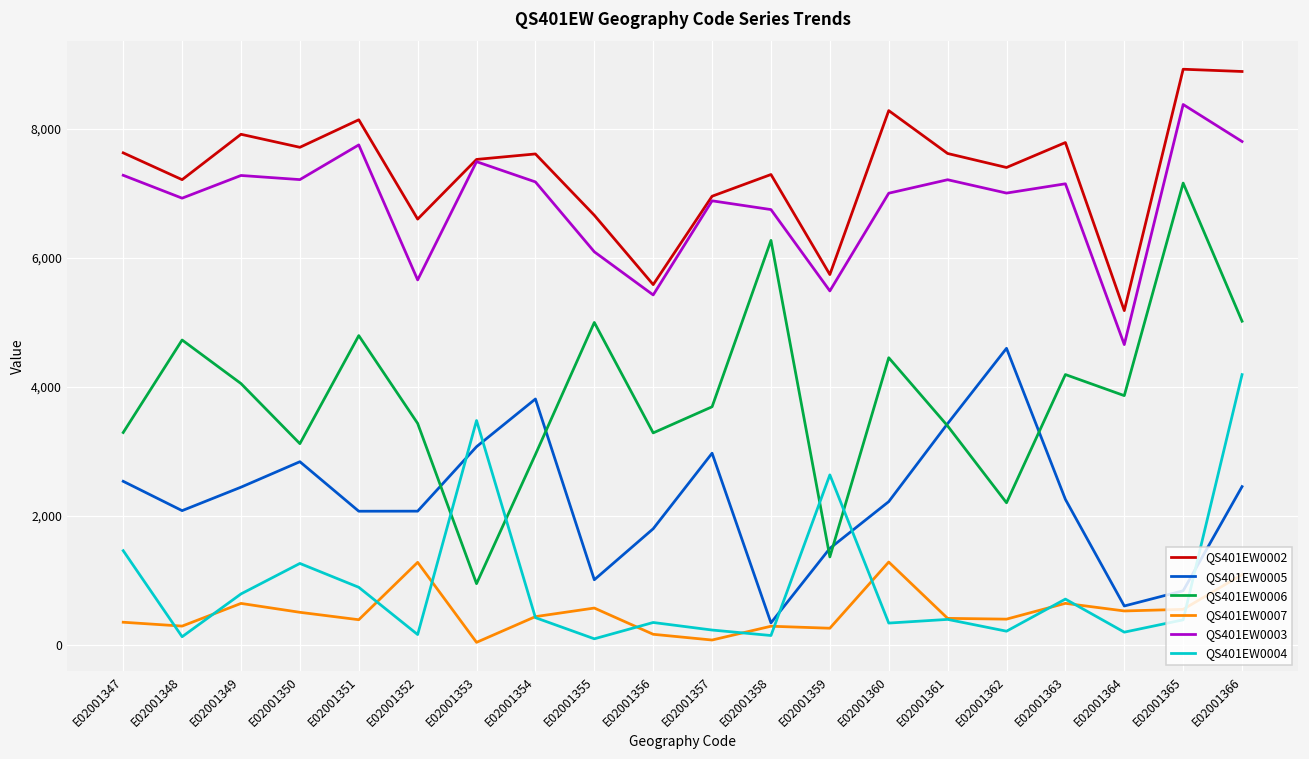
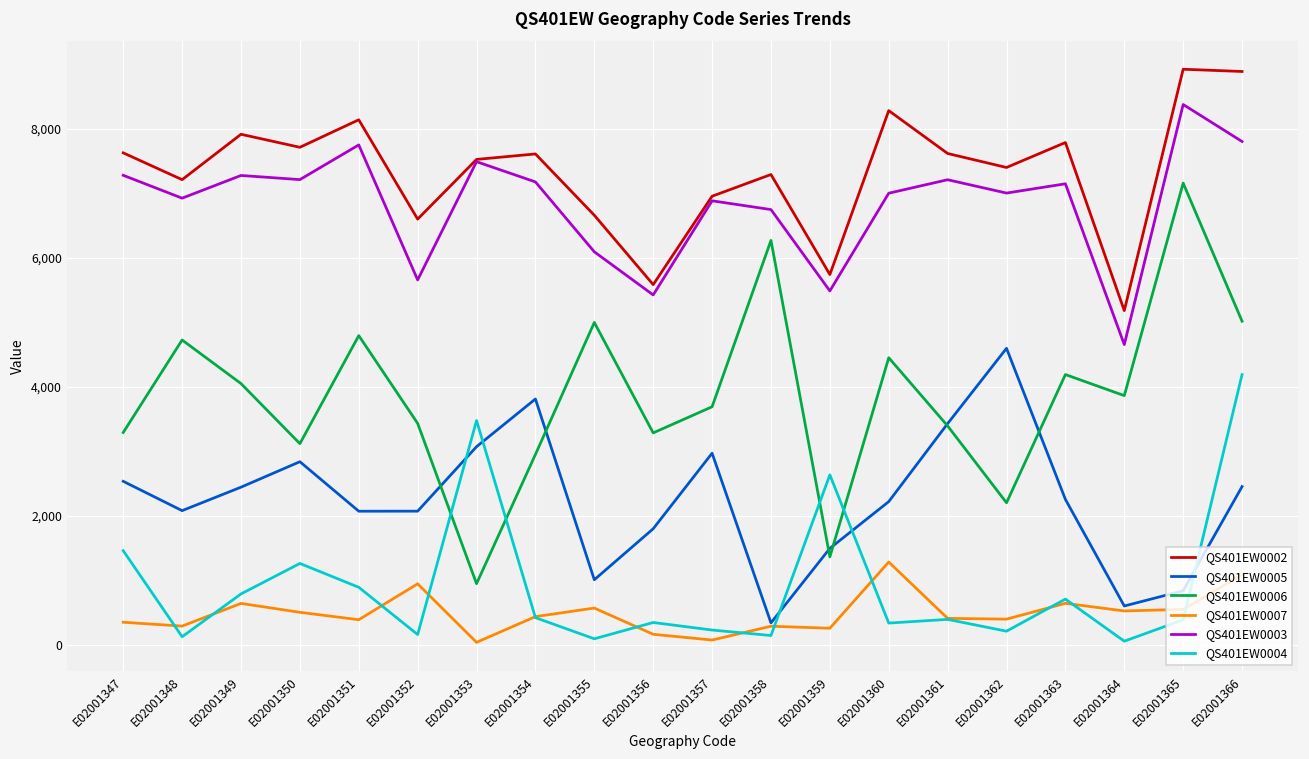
  {
    "QS401EW0002": {
      "E02001347": "7,600",
      "E02001348": "7,200",
      "E02001349": "7,900",
      "E02001350": "7,700",
      "E02001351": "8,100",
      "E02001352": "6,600",
      "E02001354": "7,600",
      "E02001355": "6,700",
      "E02001356": "5,600",
      "E02001357": "7,000",
      "E02001358": "7,300",
      "E02001359": "5,700",
      "E02001360": "8,300",
      "E02001361": "7,600",
      "E02001362": "7,400",
      "E02001363": "7,800",
      "E02001364": "5,200",
      "E02001365": "8,900",
      "E02001366": "8,900"
    },
    "QS401EW0005": {
      "E02001347": "2,500",
      "E02001348": "2,100",
      "E02001349": "2,400",
      "E02001350": "2,800",
      "E02001351": "2,100",
      "E02001352": "2,100",
      "E02001353": "3,100",
      "E02001354": "3,800",
      "E02001355": "1,000",
      "E02001356": "1,800",
      "E02001357": "3,000",
      "E02001358": "300",
      "E02001359": "1,500",
      "E02001360": "2,200",
      "E02001362": "4,600",
      "E02001363": "2,300",
      "E02001364": "600",
      "E02001366": "2,500"
    },
    "QS401EW0006": {
      "E02001347": "3,300",
      "E02001348": "4,700",
      "E02001349": "4,000",
      "E02001350": "3,100",
      "E02001351": "4,800",
      "E02001352": "3,400",
      "E02001353": "900",
      "E02001354": "2,900",
      "E02001355": "5,000",
      "E02001356": "3,300",
      "E02001357": "3,700",
      "E02001358": "6,300",
      "E02001359": "1,400",
      "E02001360": "4,500",
      "E02001362": "2,200",
      "E02001363": "4,200",
      "E02001364": "3,900",
      "E02001365": "7,200",
      "E02001366": "5,000"
    },
    "QS401EW0007": {
      "E02001347": "300",
      "E02001348": "300",
      "E02001349": "600",
      "E02001350": "500",
      "E02001351": "400",
-     "E02001352": "1,300",
+     "E02001352": "900",
      "E02001353": "0",
      "E02001355": "600",
      "E02001356": "200",
      "E02001357": "100",
      "E02001358": "300",
      "E02001359": "300",
      "E02001360": "1,300",
      "E02001362": "400",
      "E02001363": "600",
      "E02001364": "500"
    },
    "QS401EW0003": {
      "E02001347": "7,300",
      "E02001348": "6,900",
      "E02001349": "7,300",
      "E02001350": "7,200",
      "E02001351": "7,800",
      "E02001352": "5,700",
      "E02001354": "7,200",
      "E02001355": "6,100",
      "E02001356": "5,400",
      "E02001357": "6,900",
      "E02001358": "6,700",
      "E02001359": "5,500",
      "E02001360": "7,000",
      "E02001361": "7,200",
      "E02001362": "7,000",
      "E02001363": "7,100",
      "E02001364": "4,700",
      "E02001365": "8,400",
      "E02001366": "7,800"
    },
    "QS401EW0004": {
      "E02001347": "1,500",
      "E02001348": "100",
      "E02001349": "800",
      "E02001350": "1,300",
      "E02001351": "900",
      "E02001352": "200",
      "E02001353": "3,500",
      "E02001355": "100",
      "E02001356": "300",
      "E02001357": "200",
      "E02001358": "100",
      "E02001359": "2,600",
      "E02001360": "300",
      "E02001362": "200",
      "E02001363": "700",
-     "E02001364": "200",
+     "E02001364": "100",
      "E02001366": "4,200"
    }
  }
